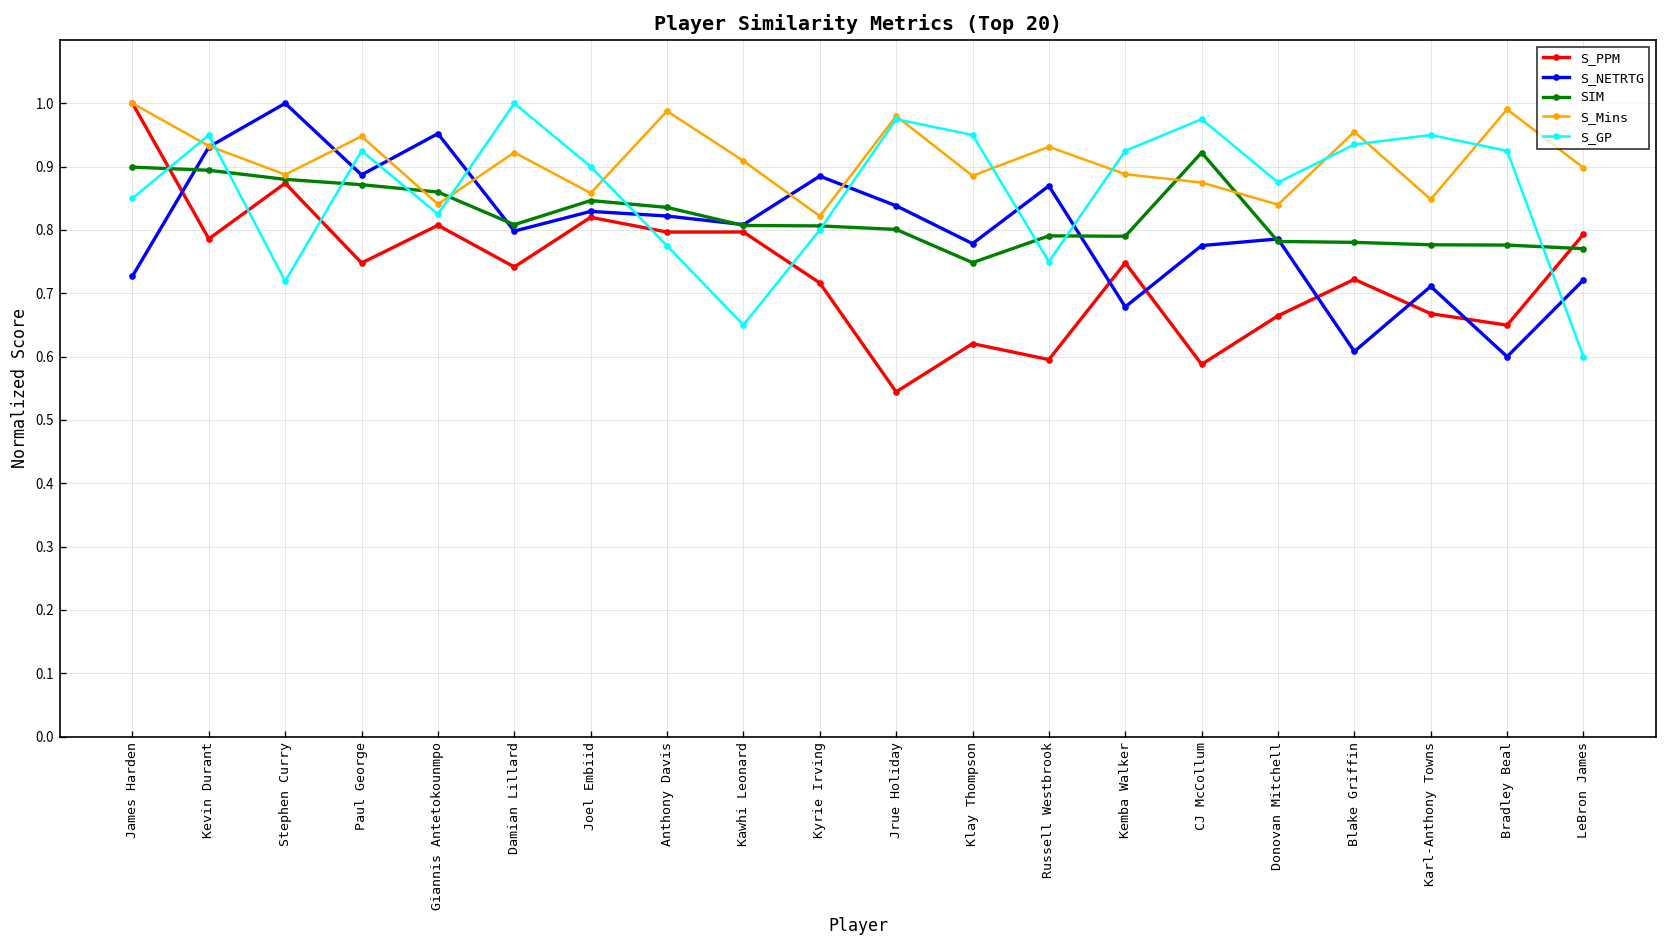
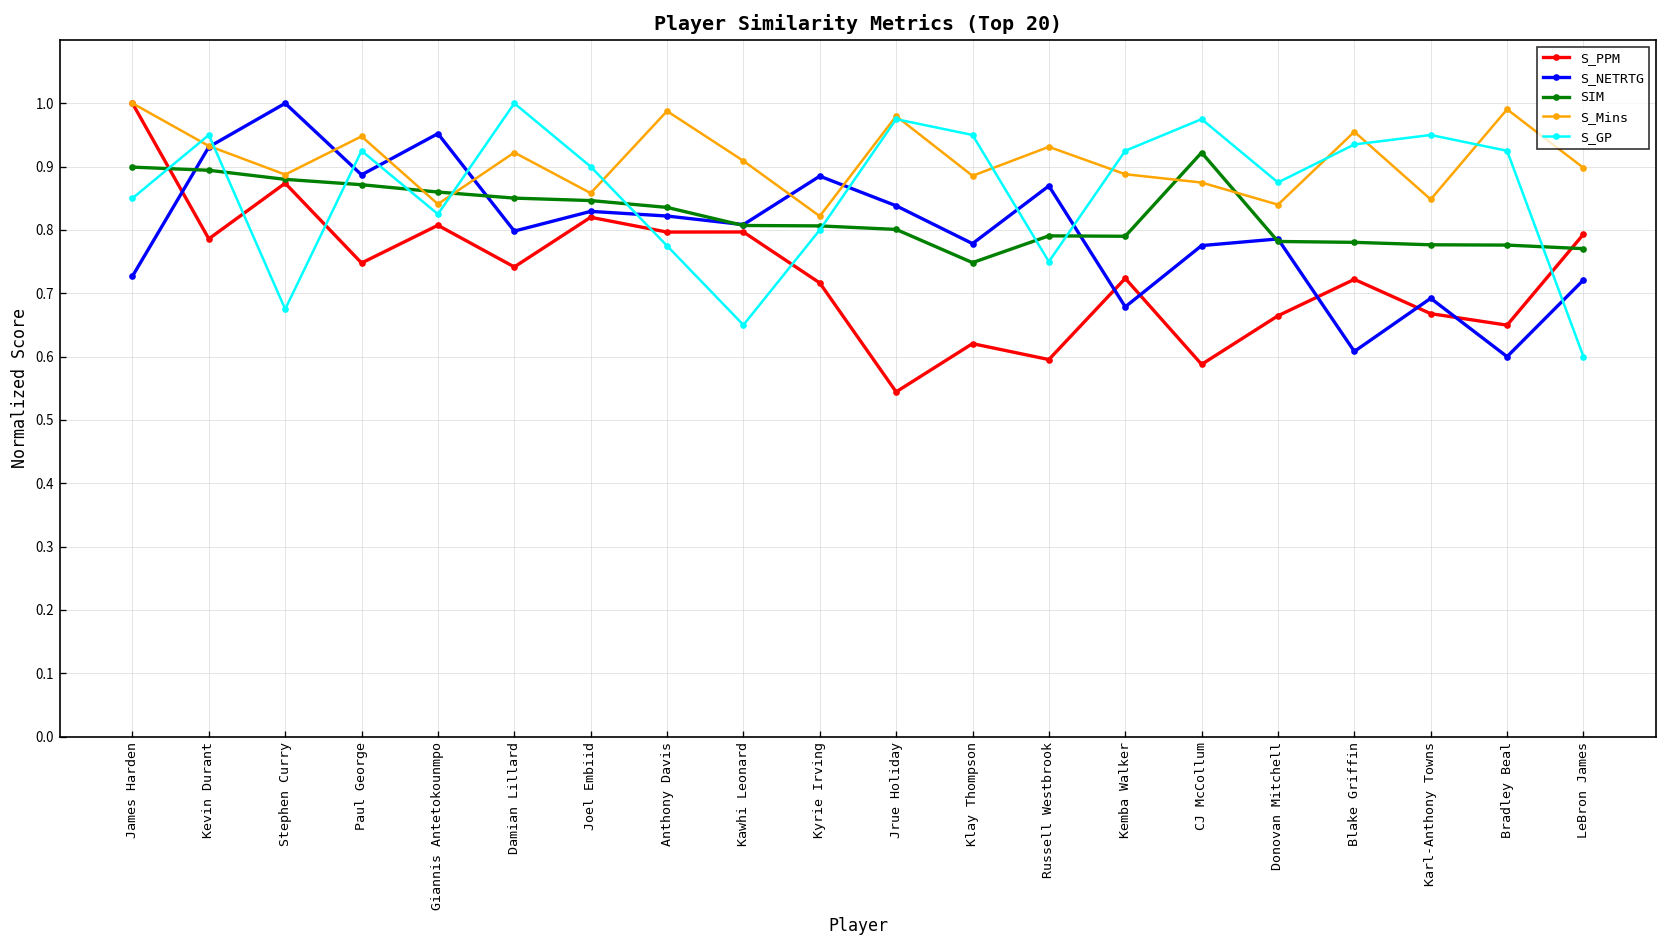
  {
    "S_PPM": {
      "Kevin Durant": 0.79,
      "Stephen Curry": 0.87,
      "Paul George": 0.75,
      "Giannis Antetokounmpo": 0.81,
      "Damian Lillard": 0.74,
      "Joel Embiid": 0.82,
      "Anthony Davis": 0.80,
      "Kawhi Leonard": 0.80,
      "Kyrie Irving": 0.72,
      "Jrue Holiday": 0.54,
      "Klay Thompson": 0.62,
      "Russell Westbrook": 0.60,
-     "Kemba Walker": 0.75,
+     "Kemba Walker": 0.72,
      "CJ McCollum": 0.59,
      "Donovan Mitchell": 0.66,
      "Blake Griffin": 0.72,
      "Karl-Anthony Towns": 0.67,
      "Bradley Beal": 0.65,
      "LeBron James": 0.79
    },
    "S_NETRTG": {
      "James Harden": 0.73,
      "Stephen Curry": 1.00,
      "Paul George": 0.89,
      "Giannis Antetokounmpo": 0.95,
      "Damian Lillard": 0.80,
      "Joel Embiid": 0.83,
      "Anthony Davis": 0.82,
      "Kyrie Irving": 0.88,
      "Jrue Holiday": 0.84,
      "Klay Thompson": 0.78,
      "Russell Westbrook": 0.87,
      "Kemba Walker": 0.68,
      "CJ McCollum": 0.78,
      "Blake Griffin": 0.61,
-     "Karl-Anthony Towns": 0.71,
+     "Karl-Anthony Towns": 0.69,
      "Bradley Beal": 0.60,
      "LeBron James": 0.72
    },
    "SIM": {
      "James Harden": 0.90,
      "Kevin Durant": 0.89,
      "Stephen Curry": 0.88,
      "Paul George": 0.87,
      "Giannis Antetokounmpo": 0.86,
-     "Damian Lillard": 0.81,
+     "Damian Lillard": 0.85,
      "Joel Embiid": 0.85,
      "Anthony Davis": 0.84,
      "Kyrie Irving": 0.81,
      "Jrue Holiday": 0.80,
      "Klay Thompson": 0.75,
      "Russell Westbrook": 0.79,
      "Kemba Walker": 0.79,
      "CJ McCollum": 0.92,
      "Blake Griffin": 0.78,
      "Karl-Anthony Towns": 0.78,
      "Bradley Beal": 0.78,
      "LeBron James": 0.77
    },
    "S_Mins": {
      "Stephen Curry": 0.89,
      "Paul George": 0.95,
      "Giannis Antetokounmpo": 0.84,
      "Damian Lillard": 0.92,
      "Joel Embiid": 0.86,
      "Anthony Davis": 0.99,
      "Kawhi Leonard": 0.91,
      "Kyrie Irving": 0.82,
      "Jrue Holiday": 0.98,
      "Klay Thompson": 0.89,
      "Russell Westbrook": 0.93,
      "Kemba Walker": 0.89,
      "CJ McCollum": 0.87,
      "Donovan Mitchell": 0.84,
      "Blake Griffin": 0.96,
      "Karl-Anthony Towns": 0.85,
      "Bradley Beal": 0.99,
      "LeBron James": 0.90
    },
    "S_GP": {
      "James Harden": 0.85,
      "Kevin Durant": 0.95,
-     "Stephen Curry": 0.72,
+     "Stephen Curry": 0.68,
      "Paul George": 0.93,
      "Giannis Antetokounmpo": 0.83,
      "Damian Lillard": 1.00,
      "Joel Embiid": 0.90,
      "Anthony Davis": 0.78,
      "Kawhi Leonard": 0.65,
      "Kyrie Irving": 0.80,
      "Jrue Holiday": 0.98,
      "Klay Thompson": 0.95,
      "Russell Westbrook": 0.75,
      "Kemba Walker": 0.93,
      "CJ McCollum": 0.98,
      "Donovan Mitchell": 0.88,
      "Blake Griffin": 0.94,
      "Karl-Anthony Towns": 0.95,
      "Bradley Beal": 0.93,
      "LeBron James": 0.60
    }
  }
